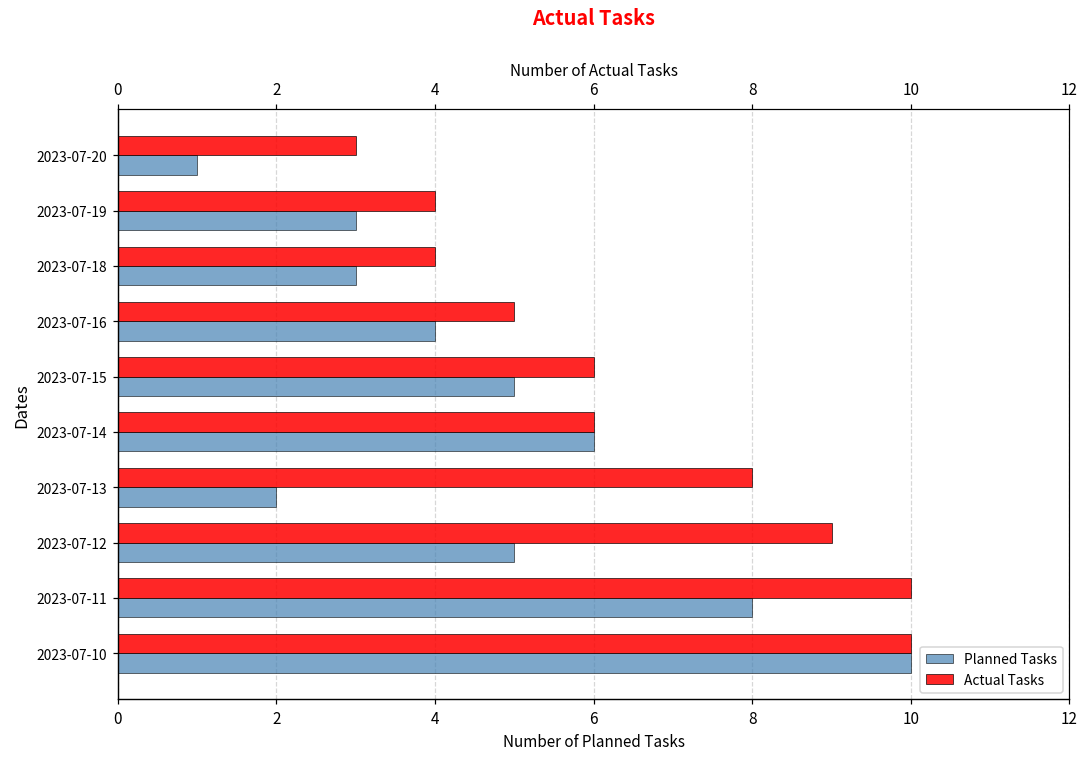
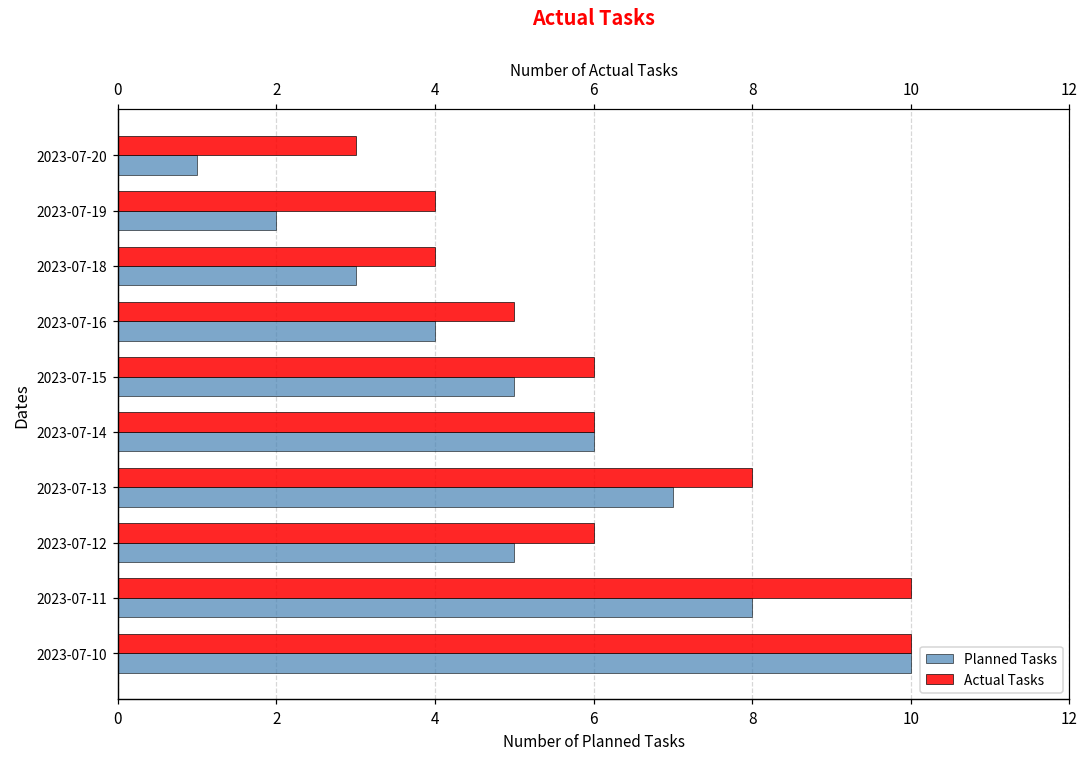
  {
    "Planned Tasks": {
      "2023-07-20": 1,
-     "2023-07-19": 3,
+     "2023-07-19": 2,
      "2023-07-18": 3,
      "2023-07-16": 4,
      "2023-07-15": 5,
      "2023-07-14": 6,
-     "2023-07-13": 2,
+     "2023-07-13": 7,
      "2023-07-12": 5,
      "2023-07-11": 8,
      "2023-07-10": 10
    },
    "Actual Tasks": {
      "2023-07-20": 3,
      "2023-07-19": 4,
      "2023-07-18": 4,
      "2023-07-16": 5,
      "2023-07-15": 6,
      "2023-07-14": 6,
      "2023-07-13": 8,
-     "2023-07-12": 9,
+     "2023-07-12": 6,
      "2023-07-11": 10,
      "2023-07-10": 10
    }
  }
